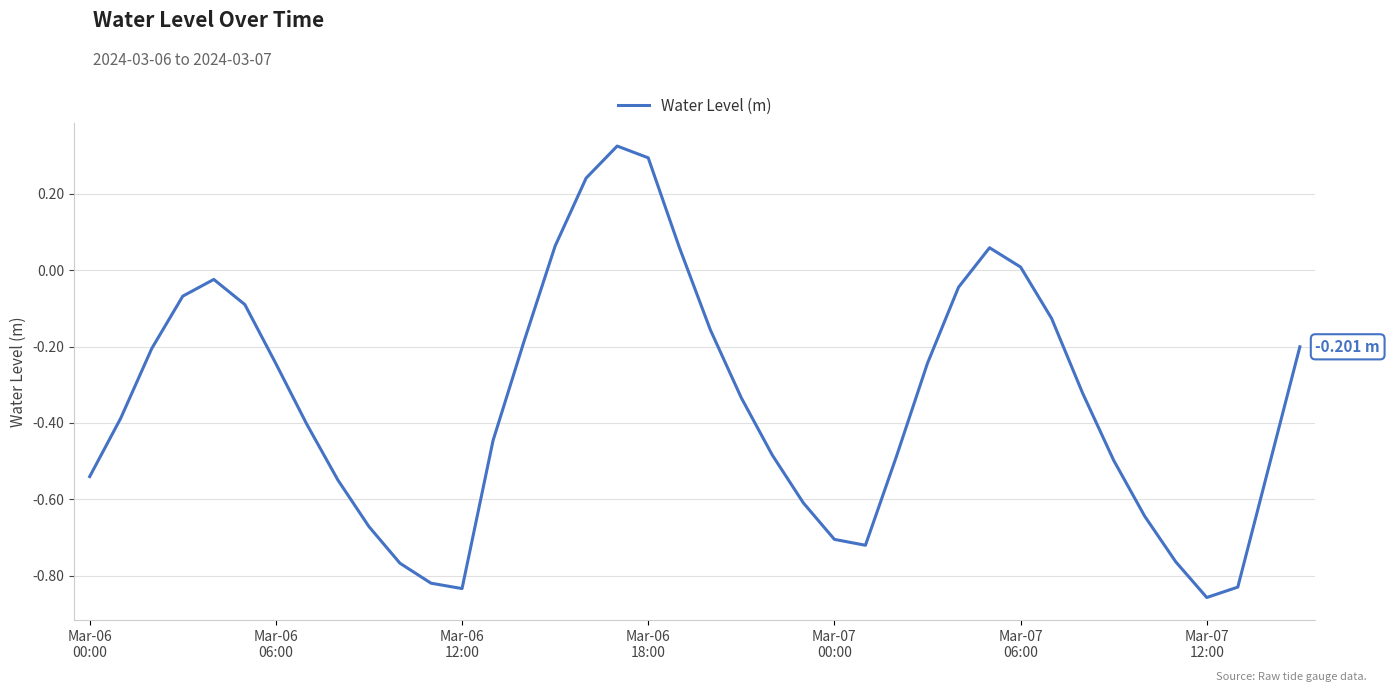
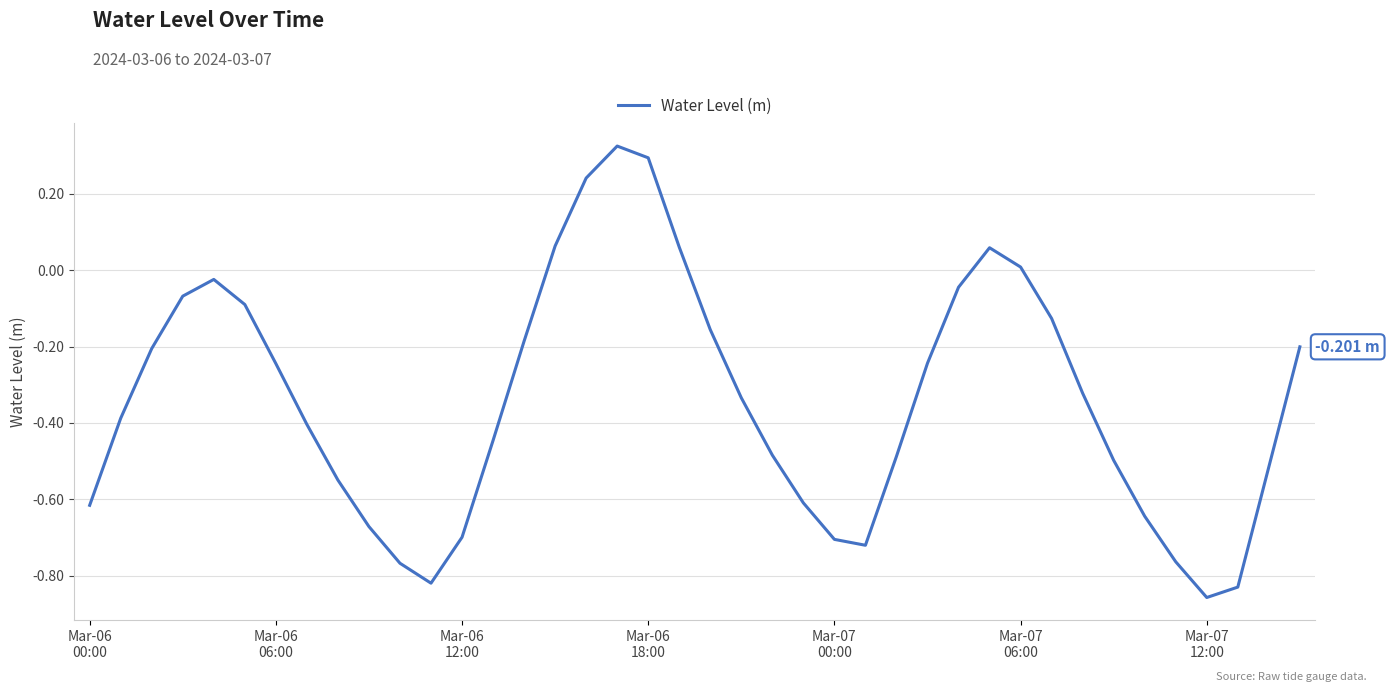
  {
-   "Mar-06 00:00": -0.54,
+   "Mar-06 00:00": -0.62,
    "Mar-06 06:00": -0.24,
-   "Mar-06 12:00": -0.83,
+   "Mar-06 12:00": -0.70,
    "Mar-06 18:00": 0.29,
    "Mar-07 00:00": -0.70,
    "Mar-07 06:00": 0.01,
    "Mar-07 12:00": -0.86
  }
